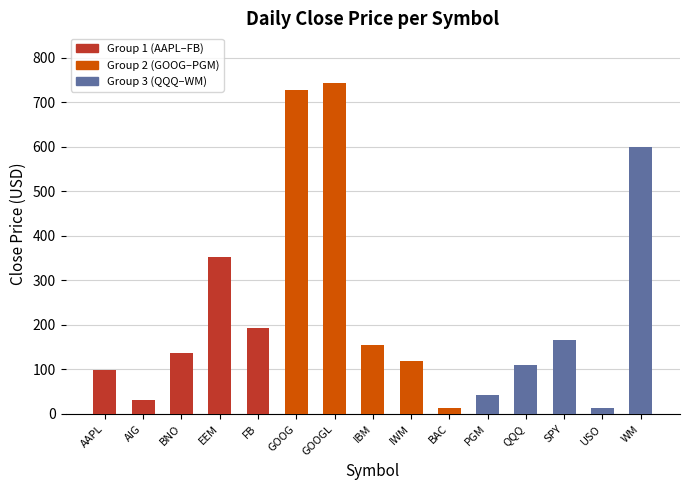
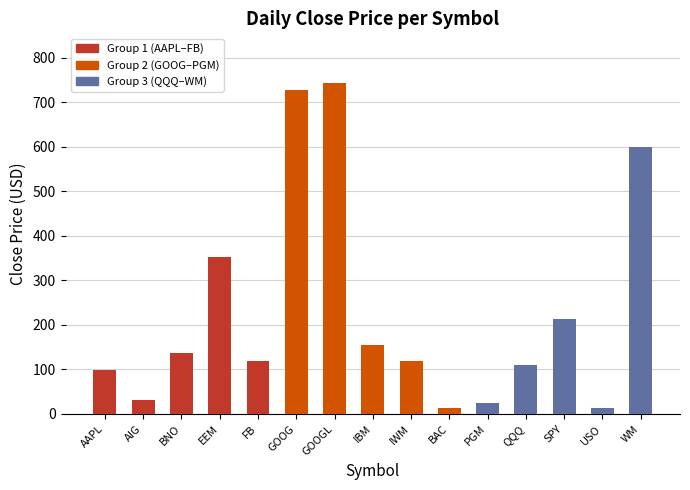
  {
    "AAPL": 100,
    "AIG": 30,
    "BNO": 140,
    "EEM": 350,
-   "FB": 190,
+   "FB": 120,
    "GOOG": 730,
    "GOOGL": 740,
    "IBM": 150,
    "IWM": 120,
    "BAC": 10,
-   "PGM": 40,
+   "PGM": 20,
    "QQQ": 110,
-   "SPY": 170,
+   "SPY": 210,
    "USO": 10,
    "WM": 600
  }
